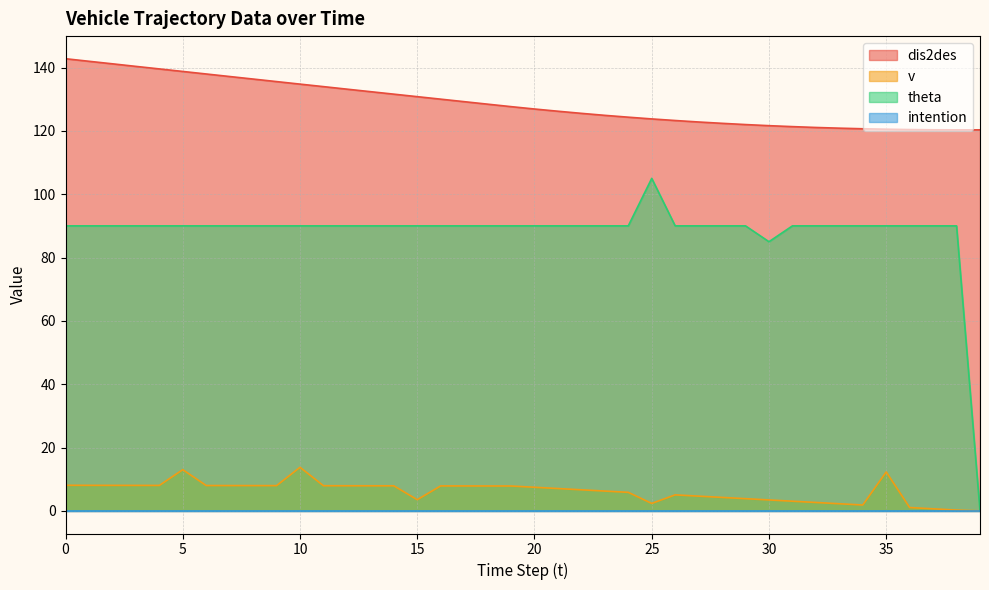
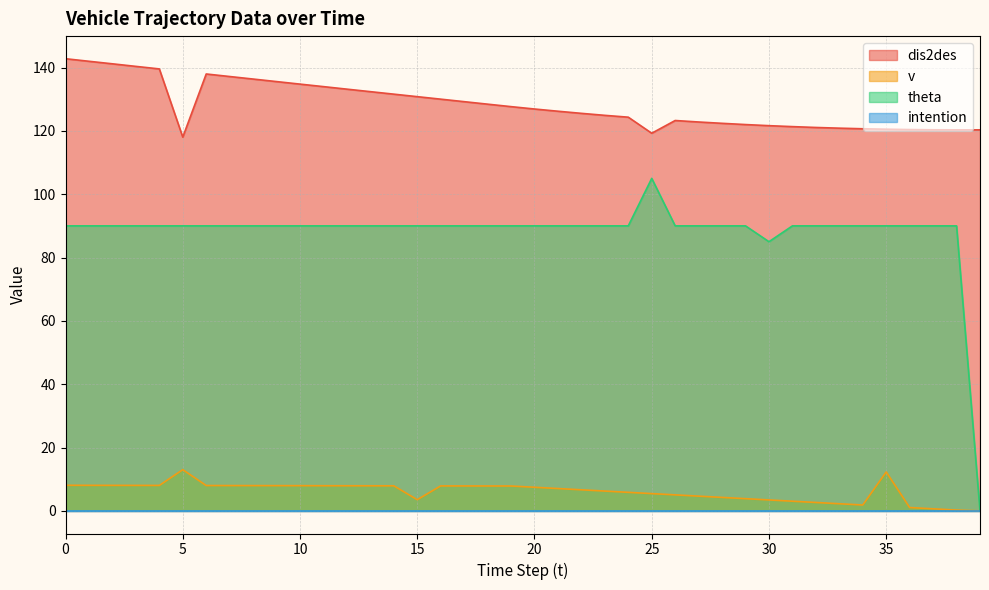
  {
    "dis2des": {
      "0": 143,
-     "5": 139,
+     "5": 118,
      "10": 135,
      "15": 131,
      "20": 127,
-     "25": 124,
+     "25": 119,
      "30": 122
    },
    "v": {
      "0": 8,
      "5": 13,
-     "10": 14,
+     "10": 8,
      "15": 4,
      "20": 7,
-     "25": 2,
+     "25": 5,
      "30": 3,
      "35": 12
    },
    "theta": {
      "0": 90,
      "5": 90,
      "10": 90,
      "15": 90,
      "20": 90,
      "25": 105,
      "30": 85,
      "35": 90
    },
    "intention": {
      "0": 0,
      "5": 0,
      "10": 0,
      "15": 0,
      "20": 0,
      "25": 0,
      "30": 0,
      "35": 0
    }
  }
